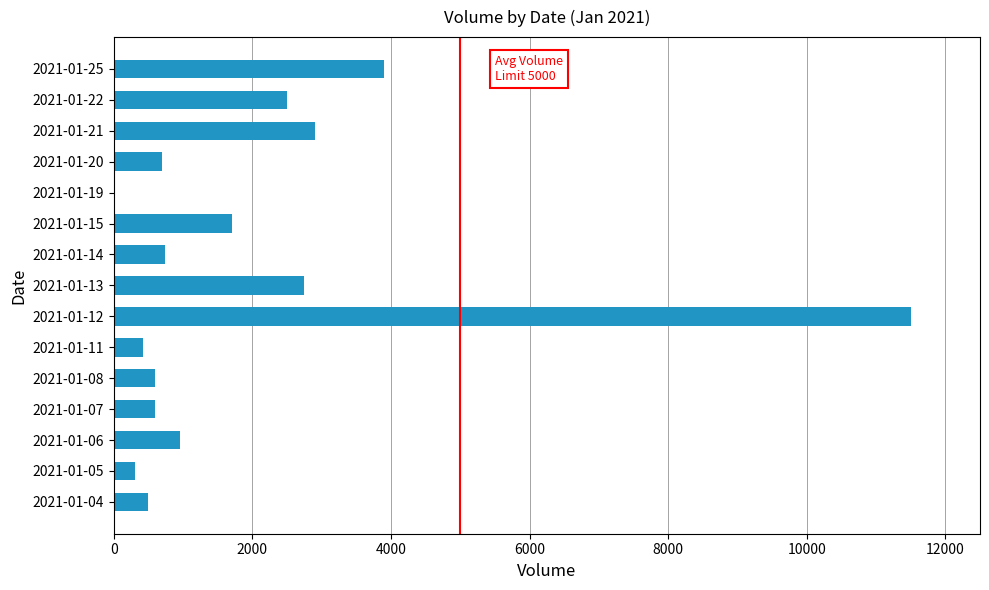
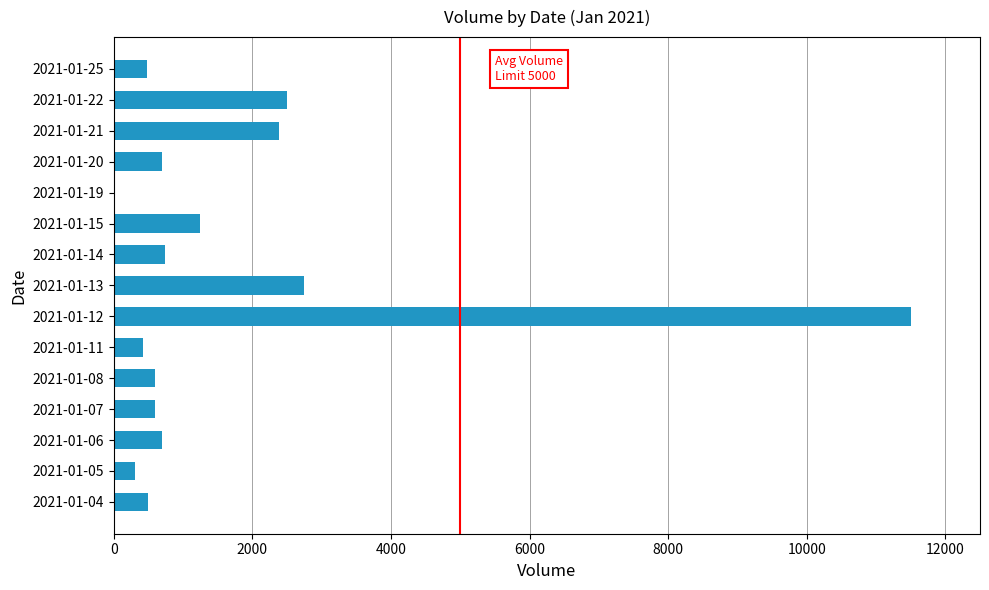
  {
-   "2021-01-25": 3900,
+   "2021-01-25": 500,
    "2021-01-22": 2500,
-   "2021-01-21": 2900,
+   "2021-01-21": 2400,
    "2021-01-20": 700,
    "2021-01-19": 0,
-   "2021-01-15": 1700,
+   "2021-01-15": 1200,
    "2021-01-14": 700,
    "2021-01-13": 2800,
    "2021-01-12": 11500,
    "2021-01-11": 400,
    "2021-01-08": 600,
    "2021-01-07": 600,
-   "2021-01-06": 1000,
+   "2021-01-06": 700,
    "2021-01-05": 300,
    "2021-01-04": 500
  }
